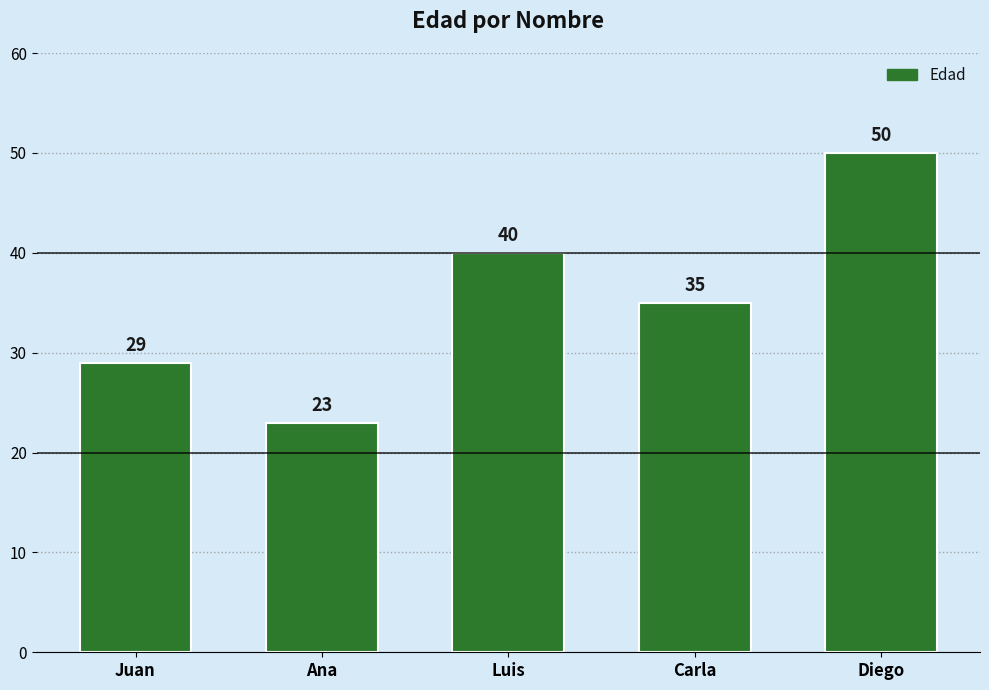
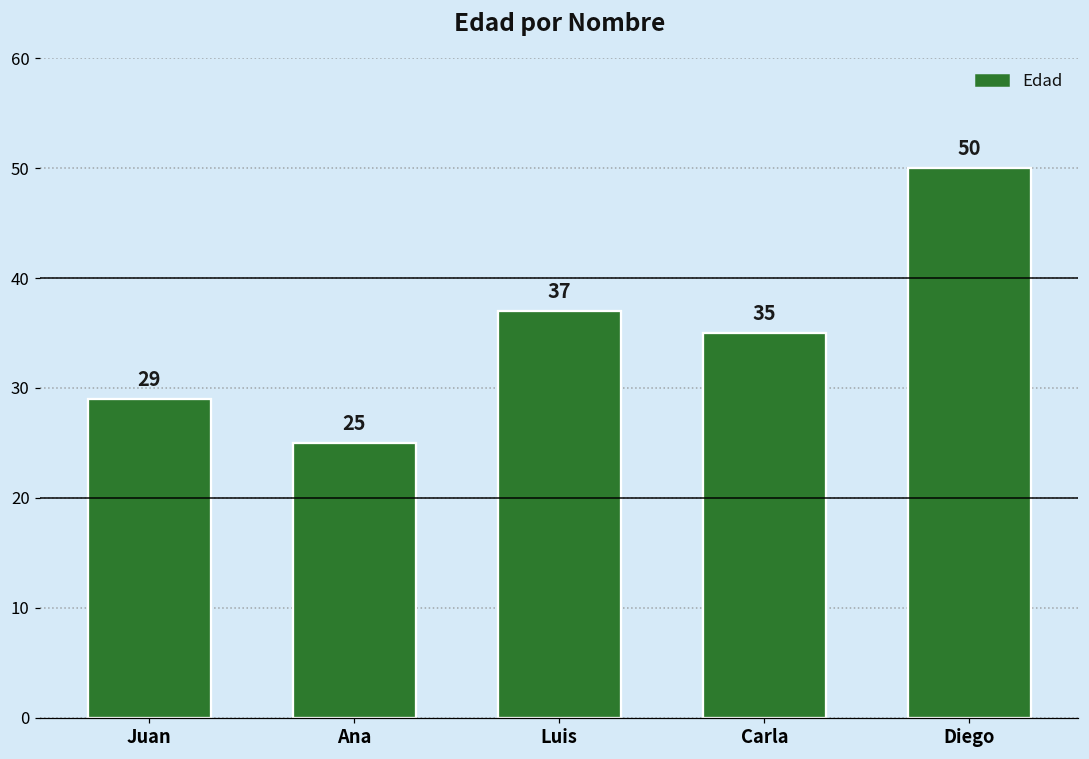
  {
    "Juan": 29,
-   "Ana": 23,
-   "Luis": 40,
+   "Ana": 25,
+   "Luis": 37,
    "Carla": 35,
    "Diego": 50
  }
